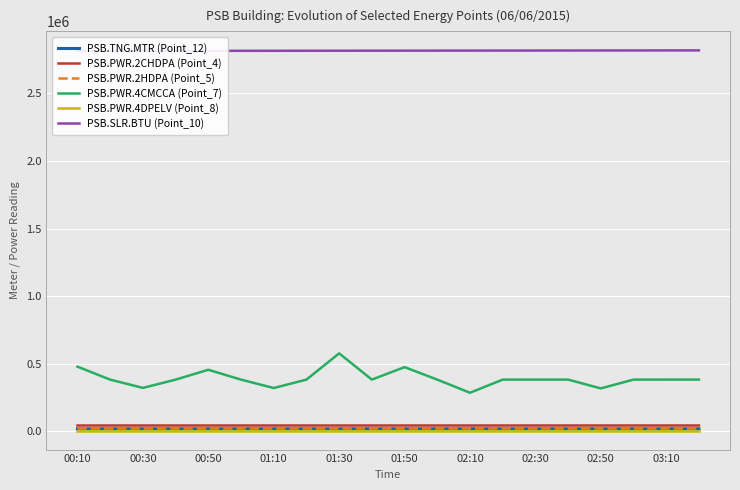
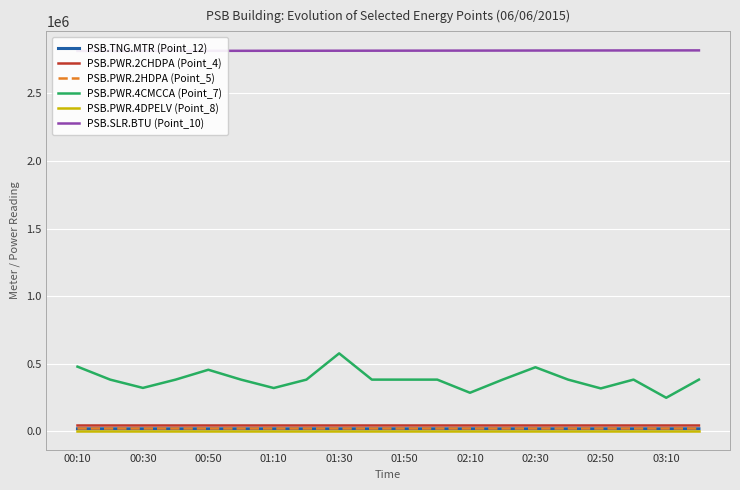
  {
    "PSB.PWR.4CMCCA (Point_7)": {
      "00:10": 480000,
      "00:30": 320000,
      "00:50": 450000,
      "01:10": 320000,
      "01:30": 580000,
-     "01:50": 470000,
+     "01:50": 380000,
      "02:10": 280000,
-     "02:30": 380000,
+     "02:30": 470000,
      "02:50": 320000,
-     "03:10": 380000
+     "03:10": 250000
    },
    "PSB.SLR.BTU (Point_10)": {
      "01:10": 2820000,
      "01:30": 2820000,
      "01:50": 2820000,
      "02:10": 2820000,
      "02:30": 2820000,
      "02:50": 2820000,
      "03:10": 2820000
    }
  }
